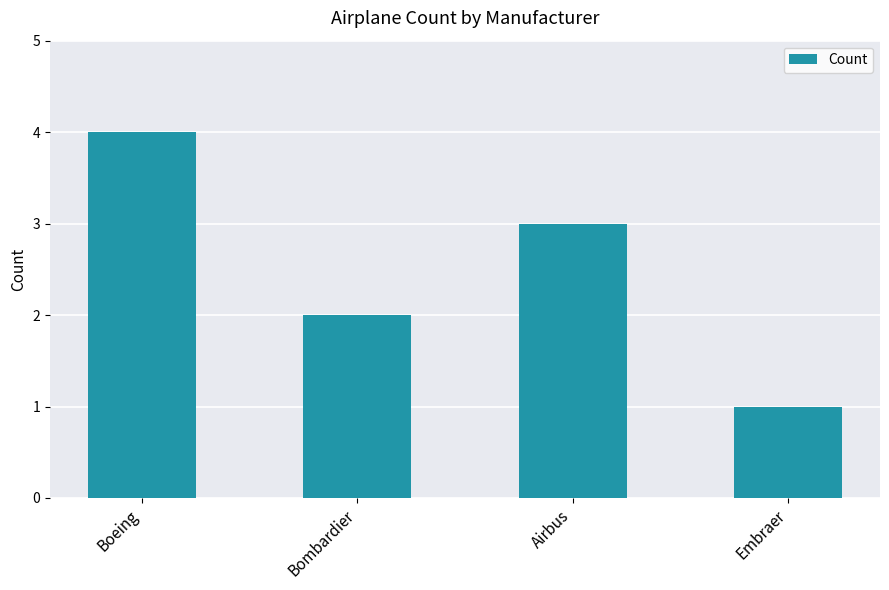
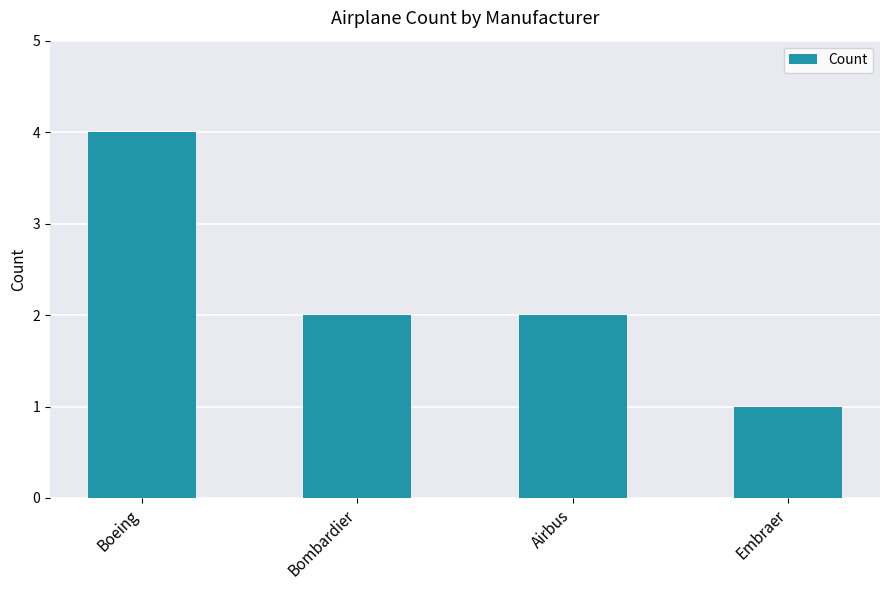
  {
    "Boeing": 4,
    "Bombardier": 2,
-   "Airbus": 3,
+   "Airbus": 2,
    "Embraer": 1
  }
